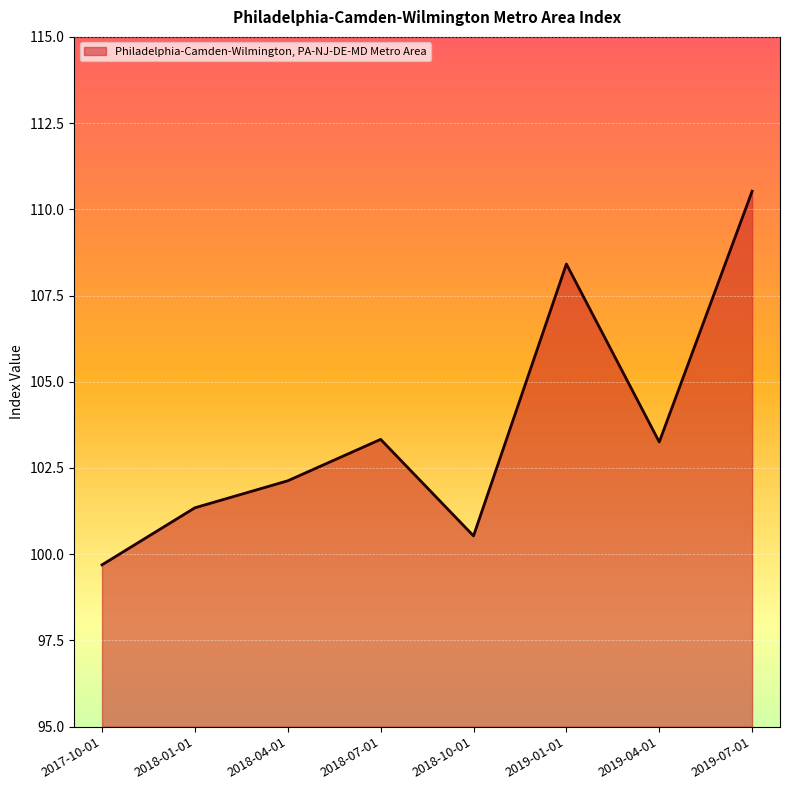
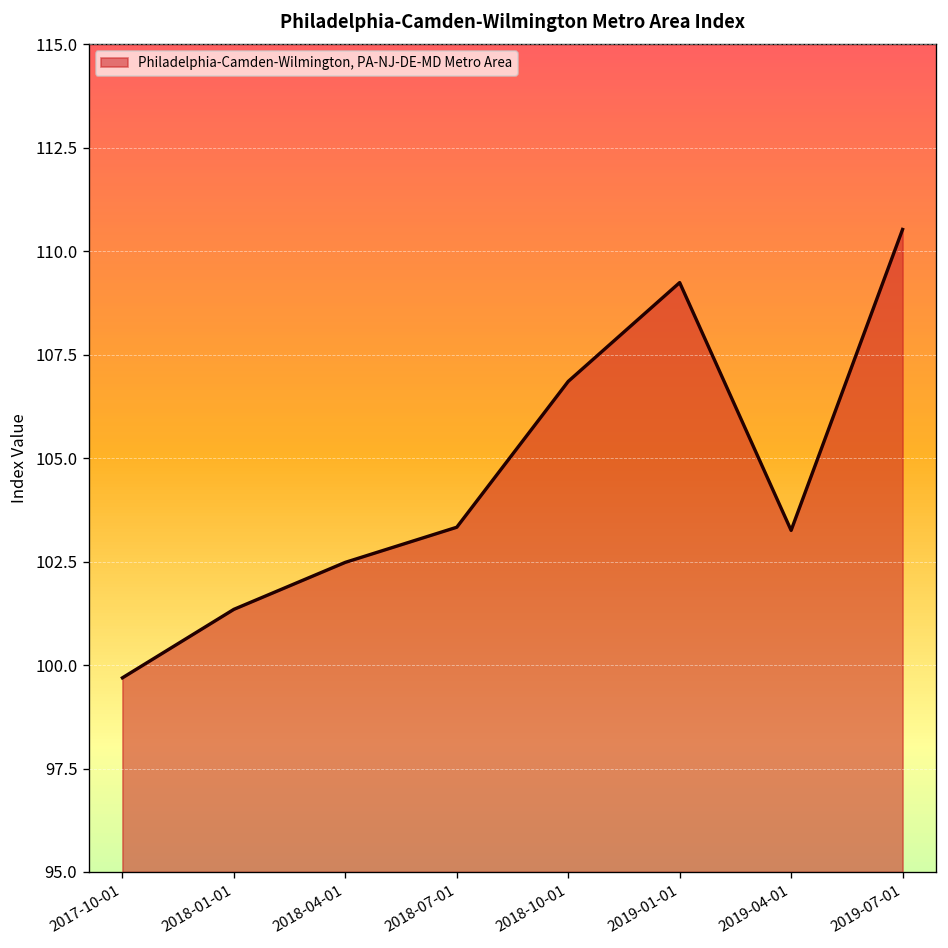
  {
    "2017-10-01": 99.7,
    "2018-01-01": 101.3,
-   "2018-04-01": 102.1,
+   "2018-04-01": 102.5,
    "2018-07-01": 103.3,
-   "2018-10-01": 100.5,
-   "2019-01-01": 108.4,
+   "2018-10-01": 106.9,
+   "2019-01-01": 109.2,
    "2019-04-01": 103.3,
    "2019-07-01": 110.5
  }
